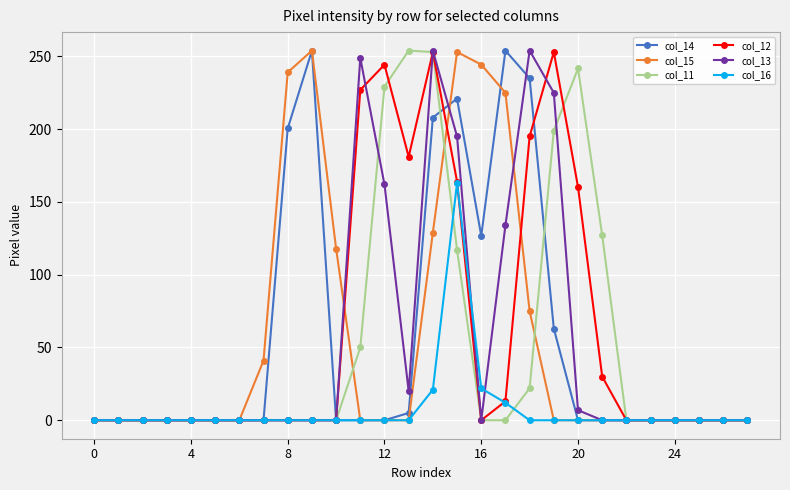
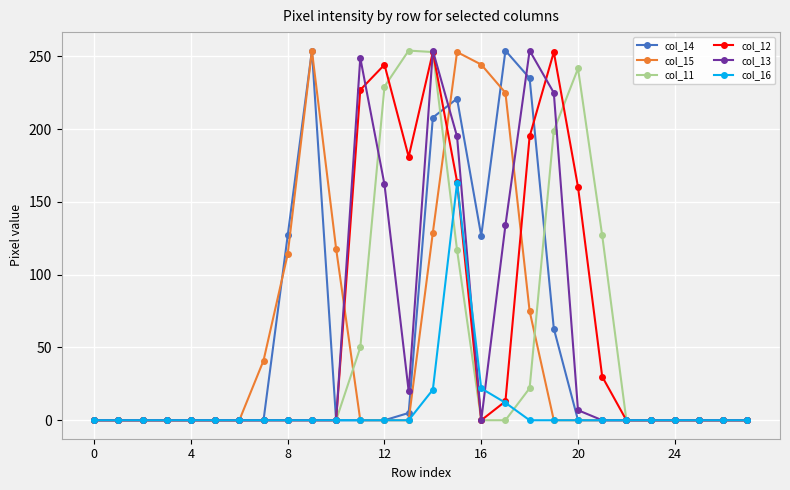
  {
    "col_14": {
-     "8": 201,
+     "8": 127,
      "16": 127
    },
    "col_15": {
-     "8": 239,
+     "8": 114,
      "16": 244
    },
    "col_11": {
      "12": 229,
      "20": 242
    },
    "col_12": {
      "12": 244,
      "20": 160
    },
    "col_13": {
      "12": 162,
      "20": 7
    },
    "col_16": {
      "16": 22
    }
  }
